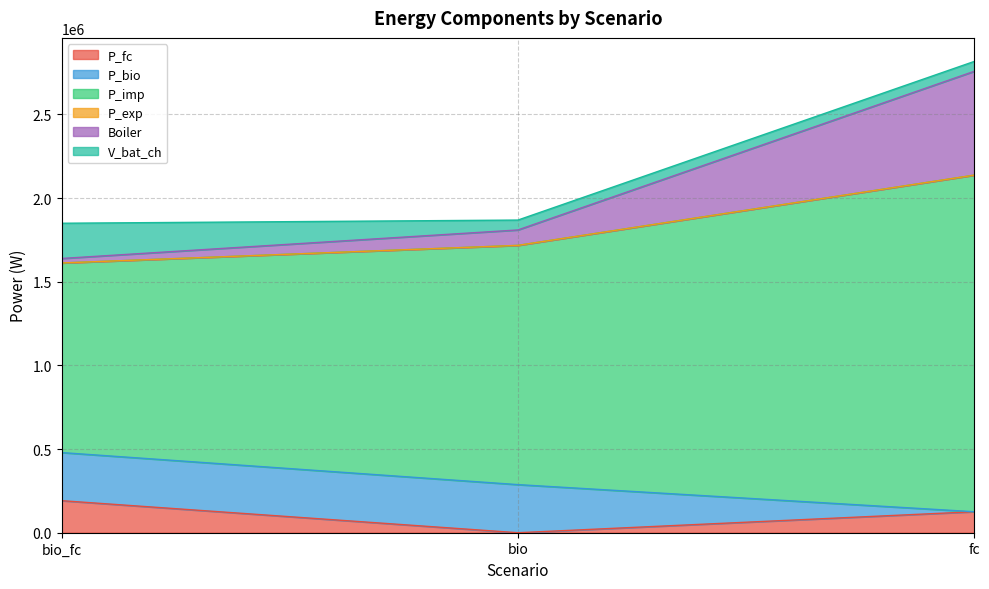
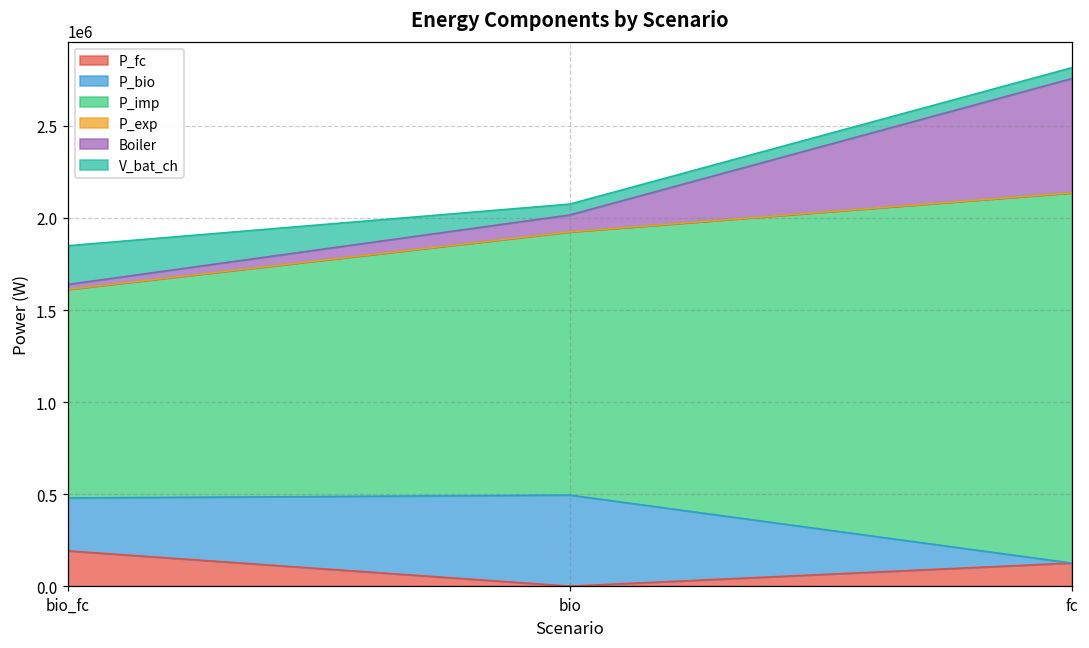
  {
    "P_fc": {
      "bio_fc": 190000,
      "bio": 0
    },
    "P_bio": {
      "bio_fc": 290000,
-     "bio": 290000
+     "bio": 490000
    },
    "Boiler": {
      "bio_fc": 30000,
      "bio": 90000,
      "fc": 620000
    },
    "V_bat_ch": {
      "bio_fc": 210000,
      "bio": 60000,
      "fc": 60000
    }
  }
